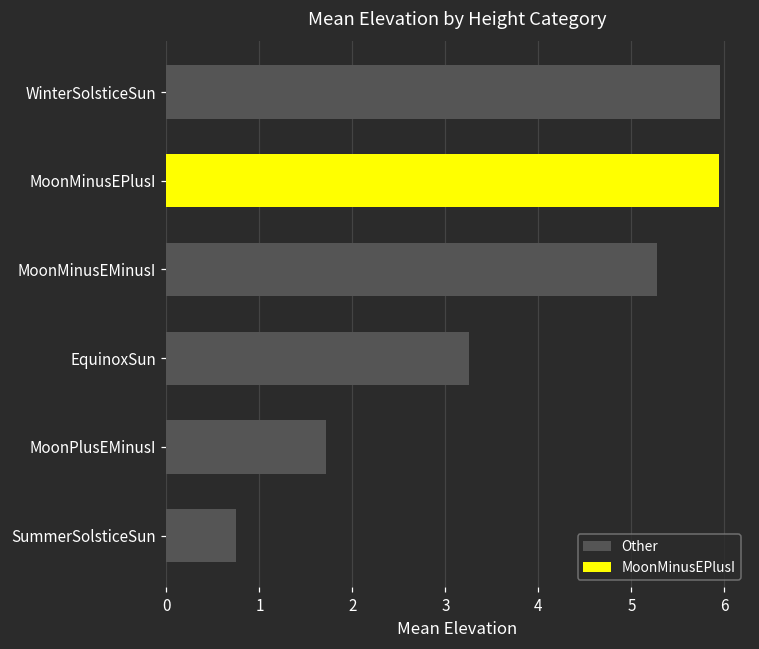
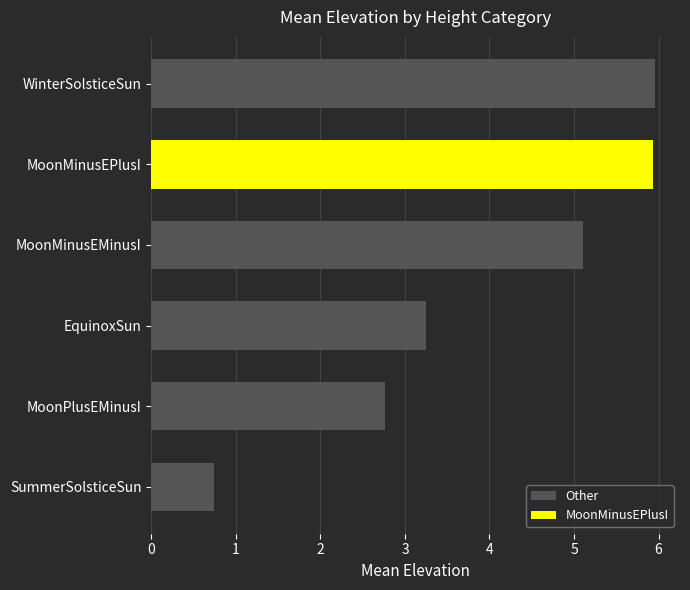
  {
    "WinterSolsticeSun": 6.0,
    "MoonMinusEPlusI": 5.9,
-   "MoonMinusEMinusI": 5.3,
+   "MoonMinusEMinusI": 5.1,
    "EquinoxSun": 3.3,
-   "MoonPlusEMinusI": 1.7,
+   "MoonPlusEMinusI": 2.8,
    "SummerSolsticeSun": 0.7
  }
